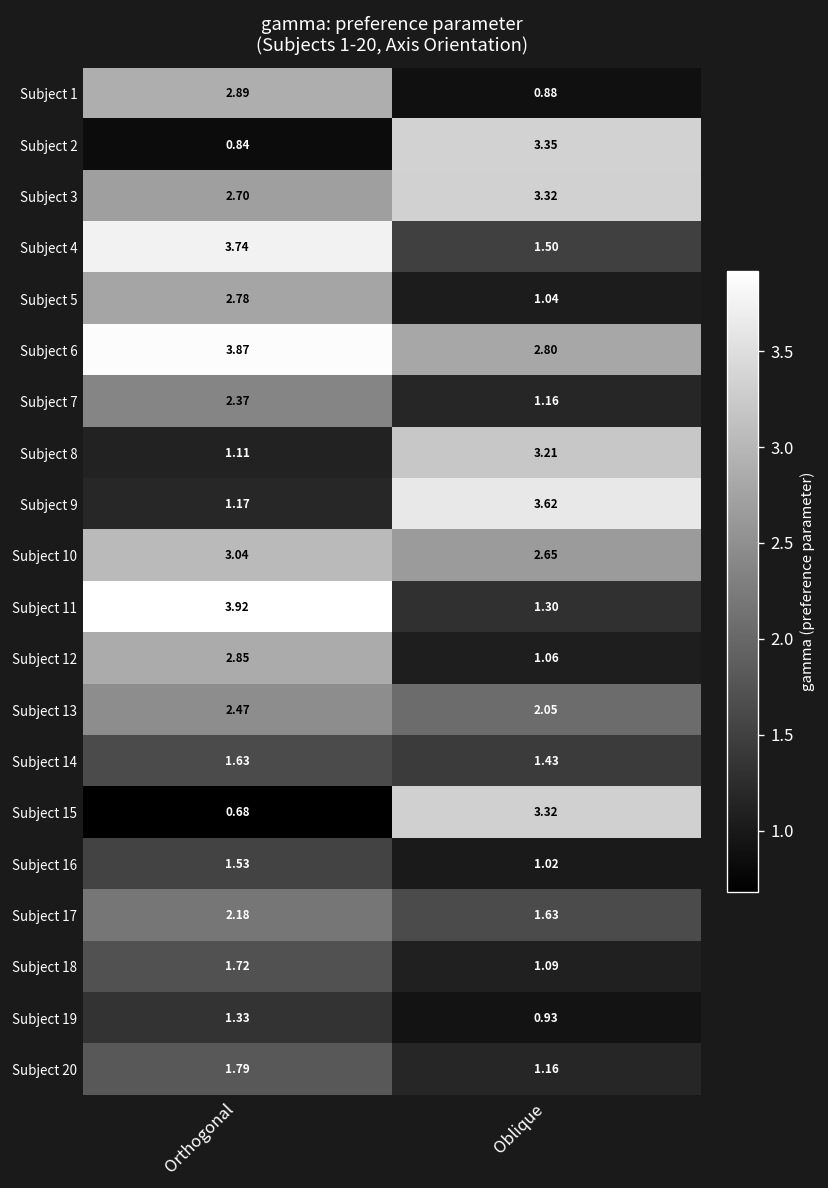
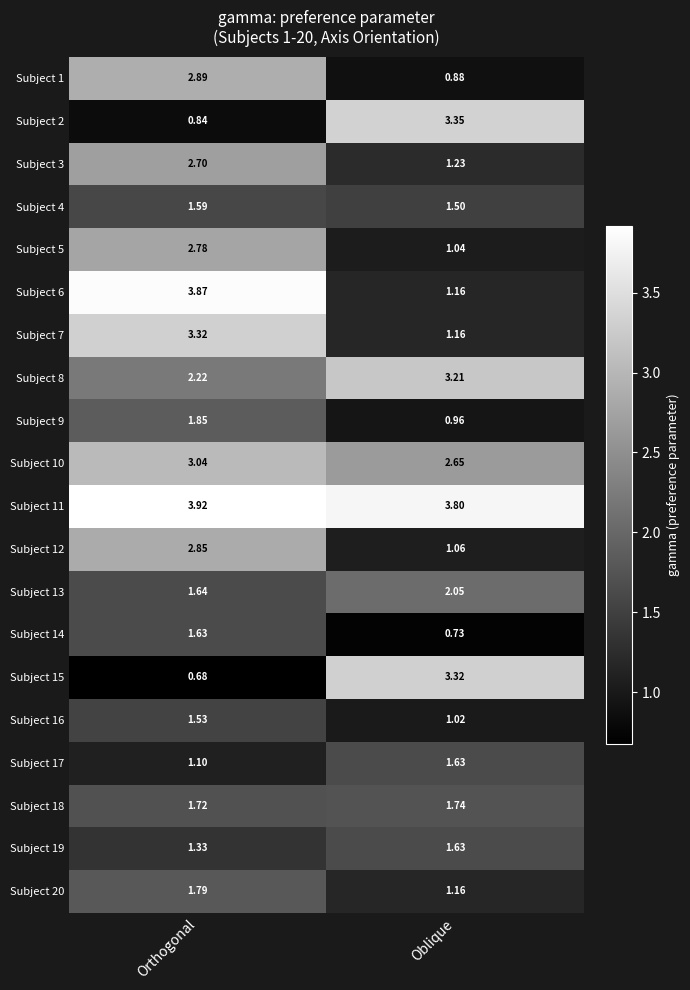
  {
    "Subject 1": {
      "Orthogonal": 2.89,
      "Oblique": 0.88
    },
    "Subject 2": {
      "Orthogonal": 0.84,
      "Oblique": 3.35
    },
    "Subject 3": {
      "Orthogonal": 2.70,
-     "Oblique": 3.32
+     "Oblique": 1.23
    },
    "Subject 4": {
-     "Orthogonal": 3.74,
+     "Orthogonal": 1.59,
      "Oblique": 1.50
    },
    "Subject 5": {
      "Orthogonal": 2.78,
      "Oblique": 1.04
    },
    "Subject 6": {
      "Orthogonal": 3.87,
-     "Oblique": 2.80
+     "Oblique": 1.16
    },
    "Subject 7": {
-     "Orthogonal": 2.37,
+     "Orthogonal": 3.32,
      "Oblique": 1.16
    },
    "Subject 8": {
-     "Orthogonal": 1.11,
+     "Orthogonal": 2.22,
      "Oblique": 3.21
    },
    "Subject 9": {
-     "Orthogonal": 1.17,
-     "Oblique": 3.62
+     "Orthogonal": 1.85,
+     "Oblique": 0.96
    },
    "Subject 10": {
      "Orthogonal": 3.04,
      "Oblique": 2.65
    },
    "Subject 11": {
      "Orthogonal": 3.92,
-     "Oblique": 1.30
+     "Oblique": 3.80
    },
    "Subject 12": {
      "Orthogonal": 2.85,
      "Oblique": 1.06
    },
    "Subject 13": {
-     "Orthogonal": 2.47,
+     "Orthogonal": 1.64,
      "Oblique": 2.05
    },
    "Subject 14": {
      "Orthogonal": 1.63,
-     "Oblique": 1.43
+     "Oblique": 0.73
    },
    "Subject 15": {
      "Orthogonal": 0.68,
      "Oblique": 3.32
    },
    "Subject 16": {
      "Orthogonal": 1.53,
      "Oblique": 1.02
    },
    "Subject 17": {
-     "Orthogonal": 2.18,
+     "Orthogonal": 1.10,
      "Oblique": 1.63
    },
    "Subject 18": {
      "Orthogonal": 1.72,
-     "Oblique": 1.09
+     "Oblique": 1.74
    },
    "Subject 19": {
      "Orthogonal": 1.33,
-     "Oblique": 0.93
+     "Oblique": 1.63
    },
    "Subject 20": {
      "Orthogonal": 1.79,
      "Oblique": 1.16
    }
  }
